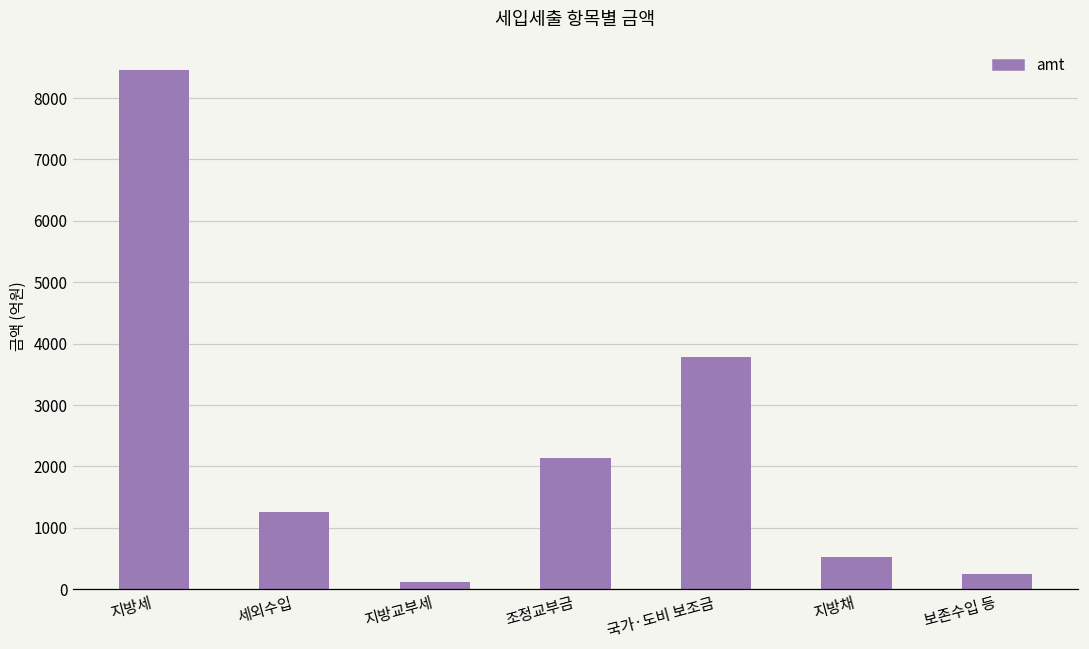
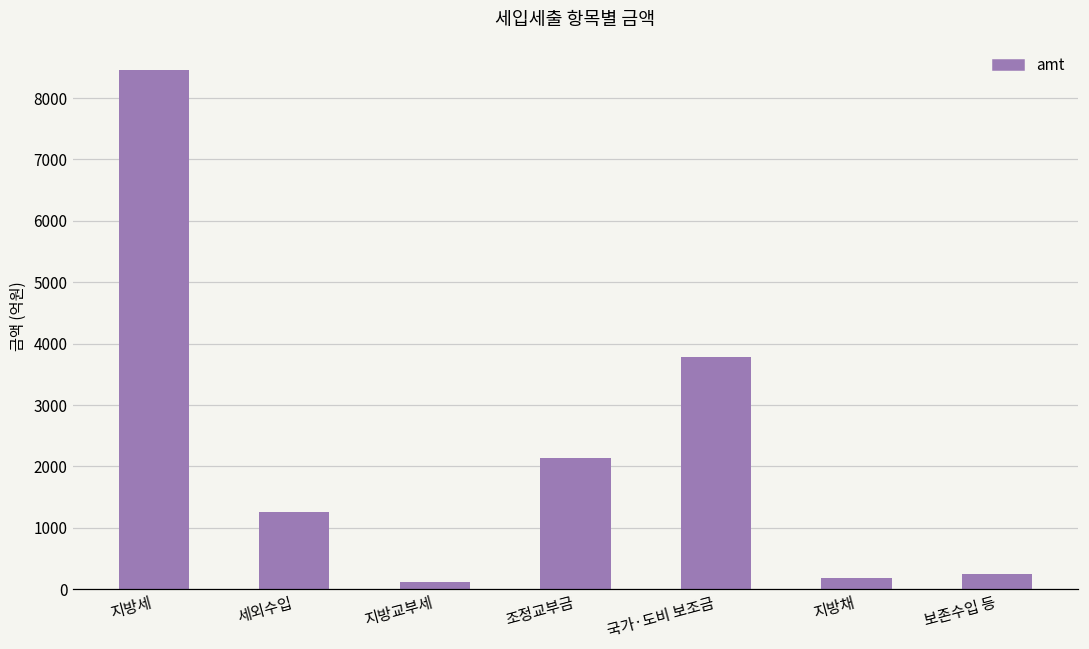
  {
    "지방세": 8500,
    "세외수입": 1300,
    "지방교부세": 100,
    "조정교부금": 2100,
    "국가·도비 보조금": 3800,
-   "지방채": 500,
+   "지방채": 200,
    "보존수입 등": 200
  }
